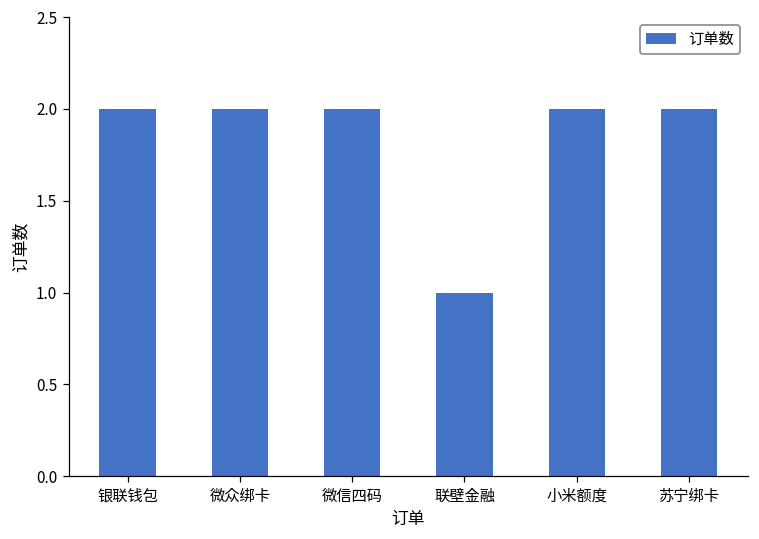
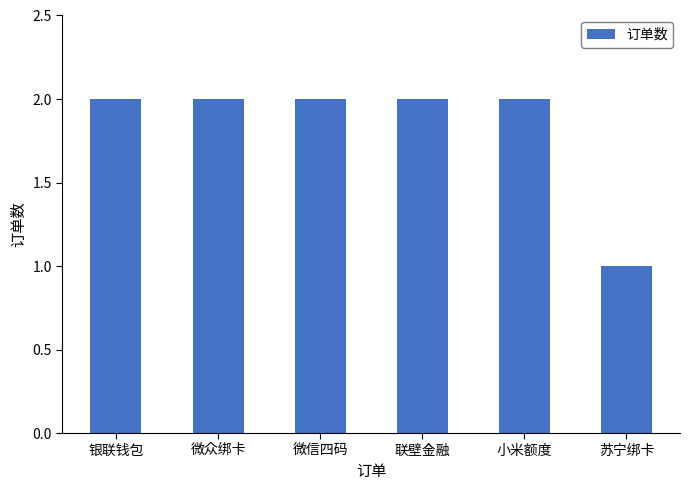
  {
    "银联钱包": 2,
    "微众绑卡": 2,
    "微信四码": 2,
-   "联壁金融": 1,
+   "联壁金融": 2,
    "小米额度": 2,
-   "苏宁绑卡": 2
+   "苏宁绑卡": 1
  }
